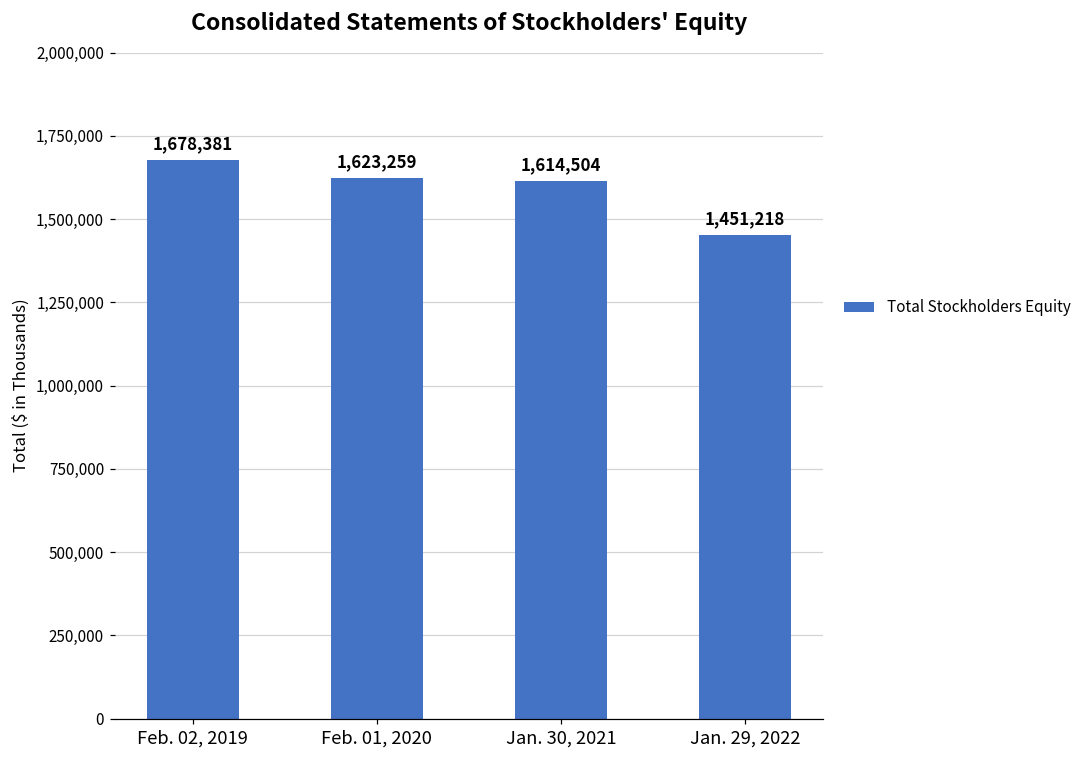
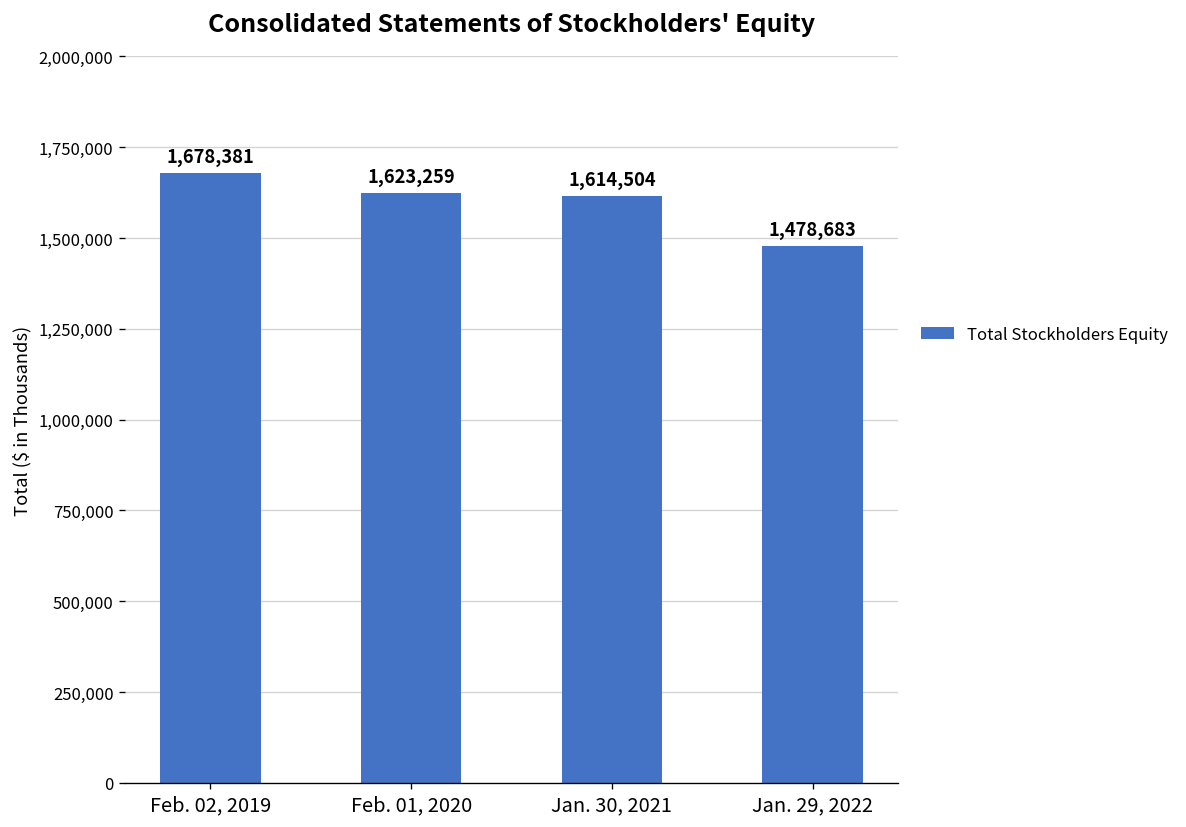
  {
    "Feb. 02, 2019": "1,678,381",
    "Feb. 01, 2020": "1,623,259",
    "Jan. 30, 2021": "1,614,504",
-   "Jan. 29, 2022": "1,451,218"
+   "Jan. 29, 2022": "1,478,683"
  }
